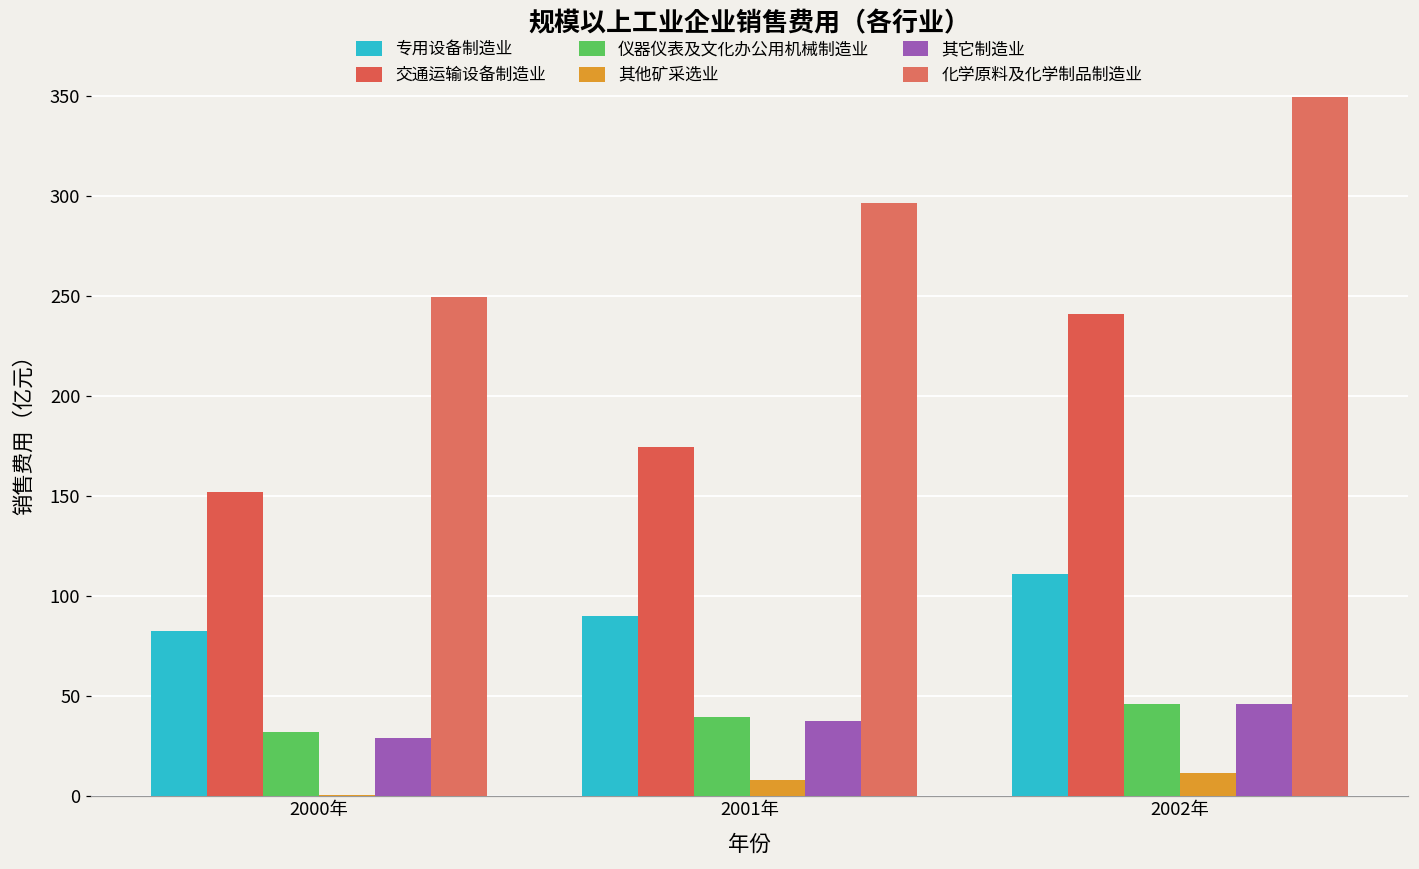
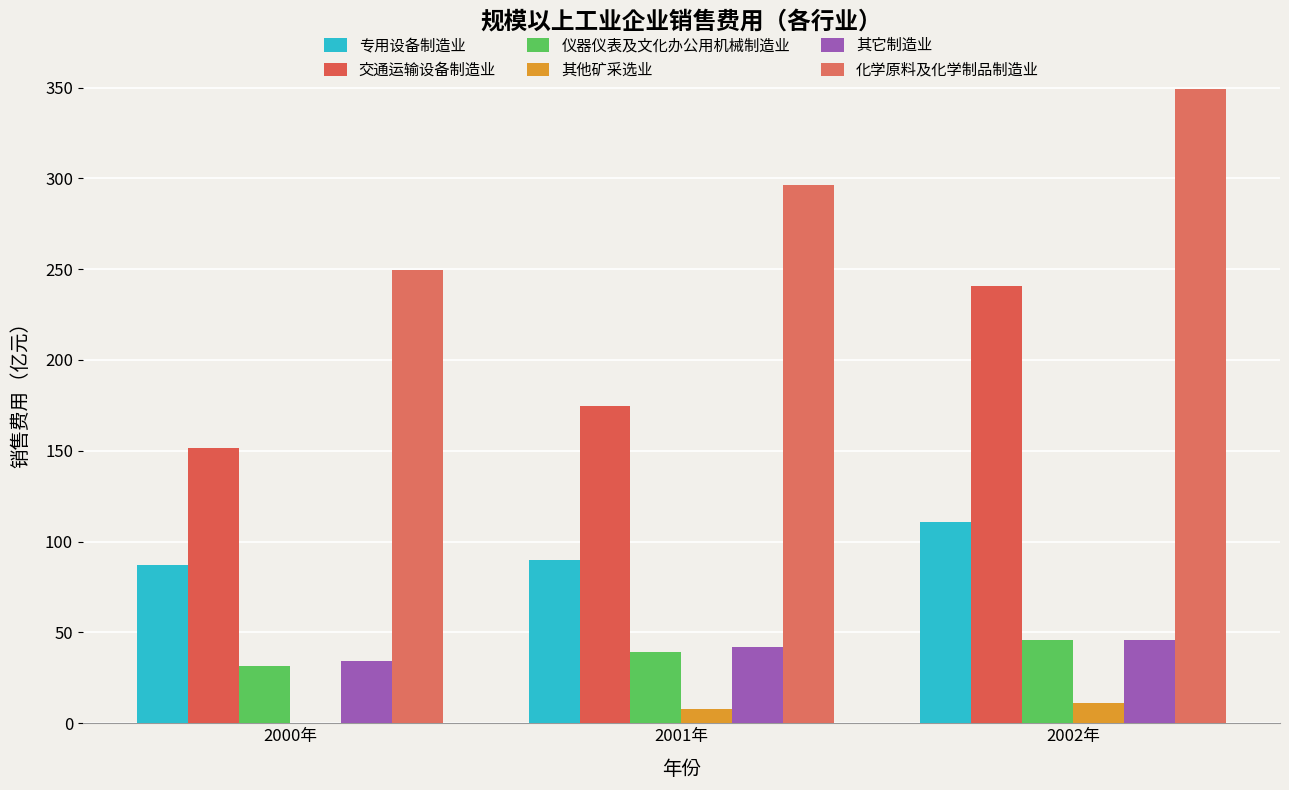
  {
    "专用设备制造业": {
-     "2000年": 83,
+     "2000年": 87,
      "2001年": 90,
      "2002年": 111
    },
    "仪器仪表及文化办公用机械制造业": {
      "2000年": 32,
      "2001年": 39,
      "2002年": 46
    },
    "其他矿采选业": {
      "2001年": 8,
      "2002年": 11
    },
    "其它制造业": {
-     "2000年": 29,
-     "2001年": 37,
+     "2000年": 35,
+     "2001年": 42,
      "2002年": 46
    }
  }
